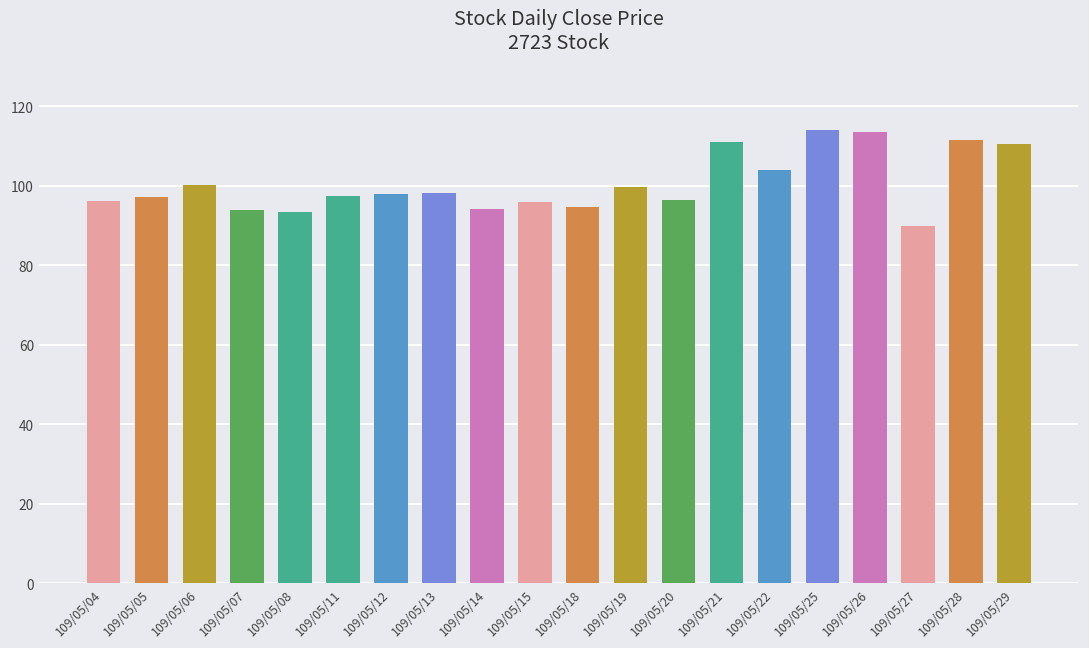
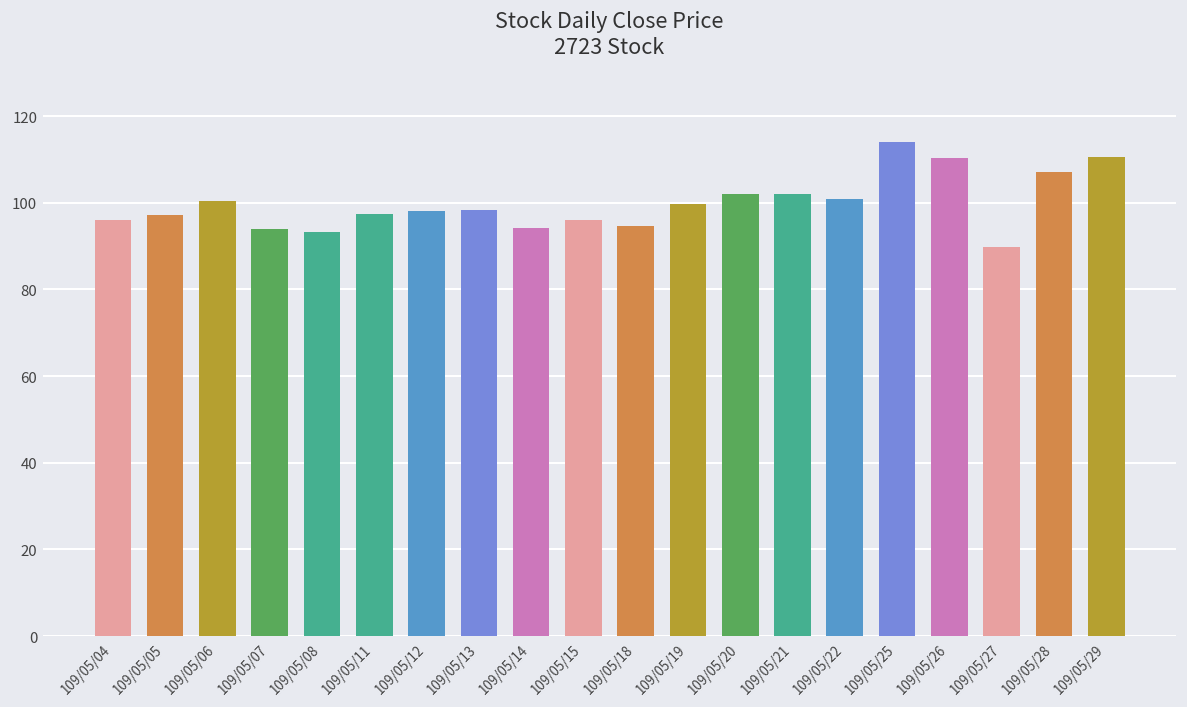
  {
    "109/05/04": 96,
    "109/05/05": 97,
    "109/05/06": 100,
    "109/05/07": 94,
    "109/05/08": 93,
    "109/05/11": 98,
    "109/05/12": 98,
    "109/05/13": 98,
    "109/05/14": 94,
    "109/05/15": 96,
    "109/05/18": 95,
    "109/05/19": 100,
-   "109/05/20": 96,
-   "109/05/21": 111,
-   "109/05/22": 104,
+   "109/05/20": 102,
+   "109/05/21": 102,
+   "109/05/22": 101,
    "109/05/25": 114,
-   "109/05/26": 114,
+   "109/05/26": 110,
    "109/05/27": 90,
-   "109/05/28": 112,
+   "109/05/28": 107,
    "109/05/29": 111
  }
